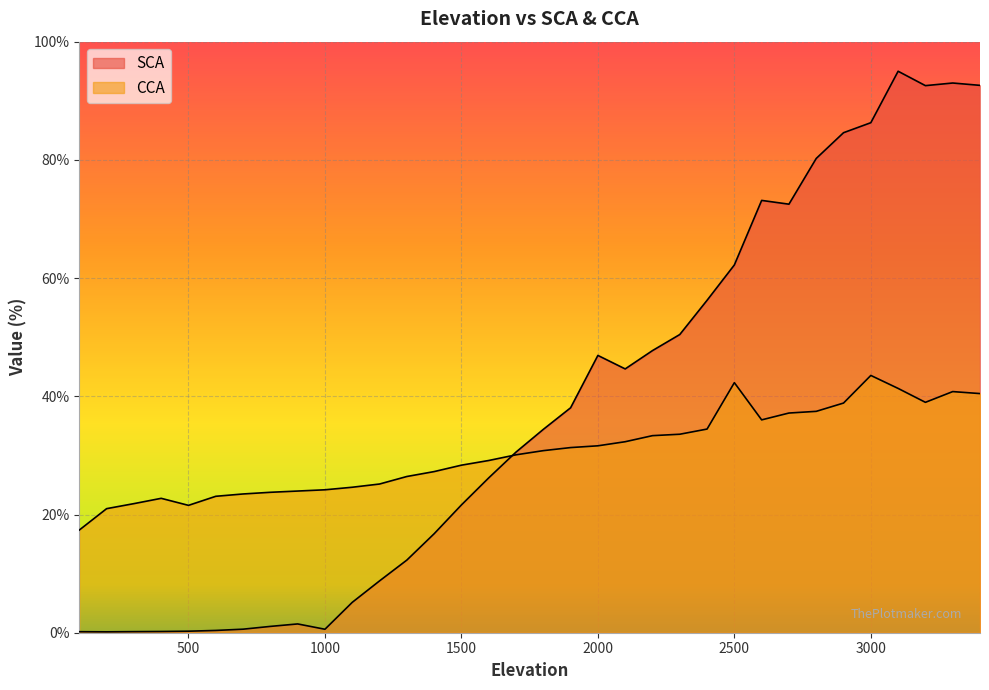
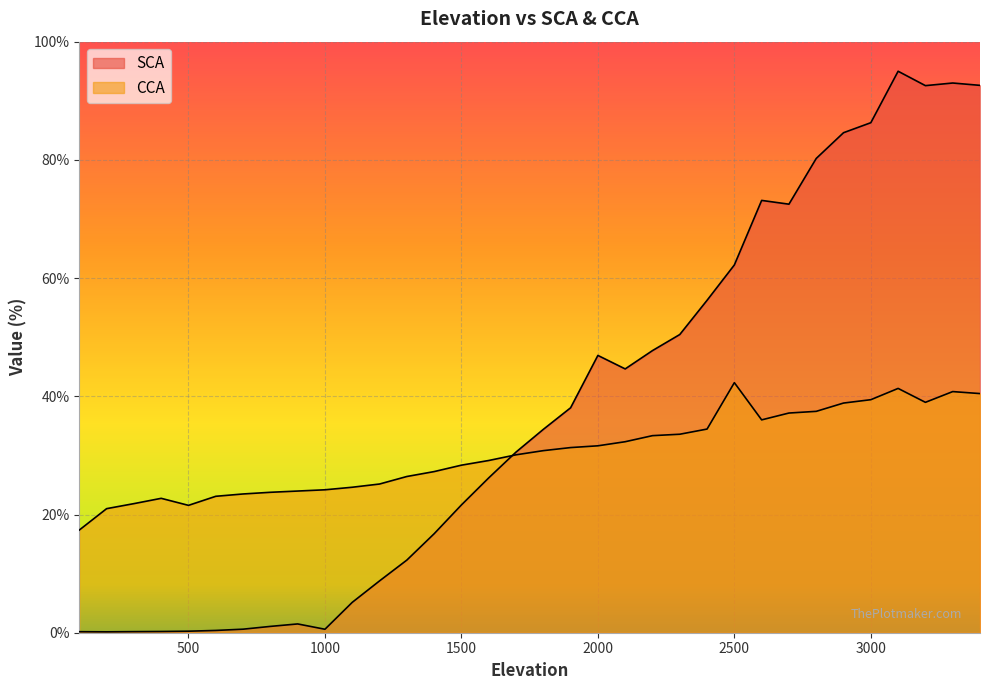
  {
    "SCA": {
      "500": "0%",
      "1000": "1%",
      "1500": "22%",
      "2000": "47%",
      "2500": "62%",
      "3000": "86%"
    },
    "CCA": {
      "500": "22%",
      "1000": "24%",
      "1500": "28%",
      "2000": "32%",
      "2500": "42%",
-     "3000": "44%"
+     "3000": "39%"
    }
  }
